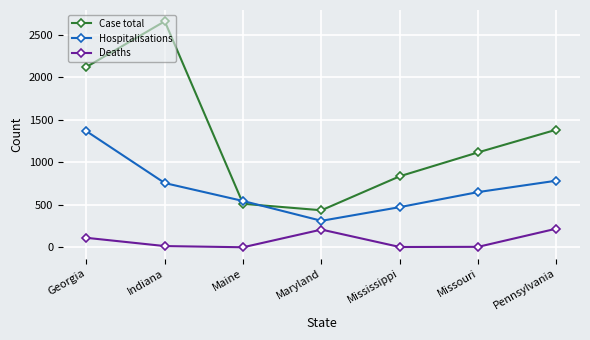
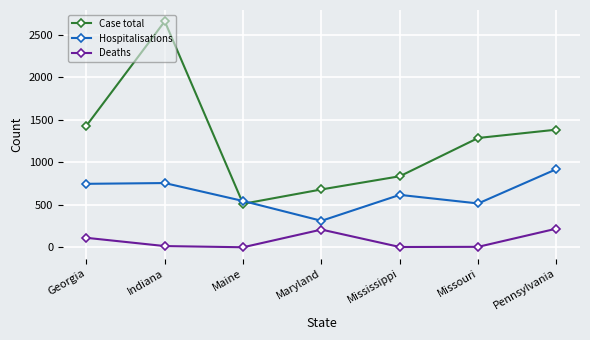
  {
    "Case total": {
-     "Georgia": 2100,
+     "Georgia": 1400,
      "Maine": 500,
-     "Maryland": 400,
+     "Maryland": 700,
      "Mississippi": 800,
-     "Missouri": 1100,
+     "Missouri": 1300,
      "Pennsylvania": 1400
    },
    "Hospitalisations": {
-     "Georgia": 1400,
+     "Georgia": 700,
      "Indiana": 800,
      "Maine": 500,
      "Maryland": 300,
-     "Mississippi": 500,
-     "Missouri": 600,
-     "Pennsylvania": 800
+     "Mississippi": 600,
+     "Missouri": 500,
+     "Pennsylvania": 900
    },
    "Deaths": {
      "Georgia": 100,
      "Indiana": 0,
      "Maine": 0,
      "Maryland": 200,
      "Mississippi": 0,
      "Missouri": 0,
      "Pennsylvania": 200
    }
  }
